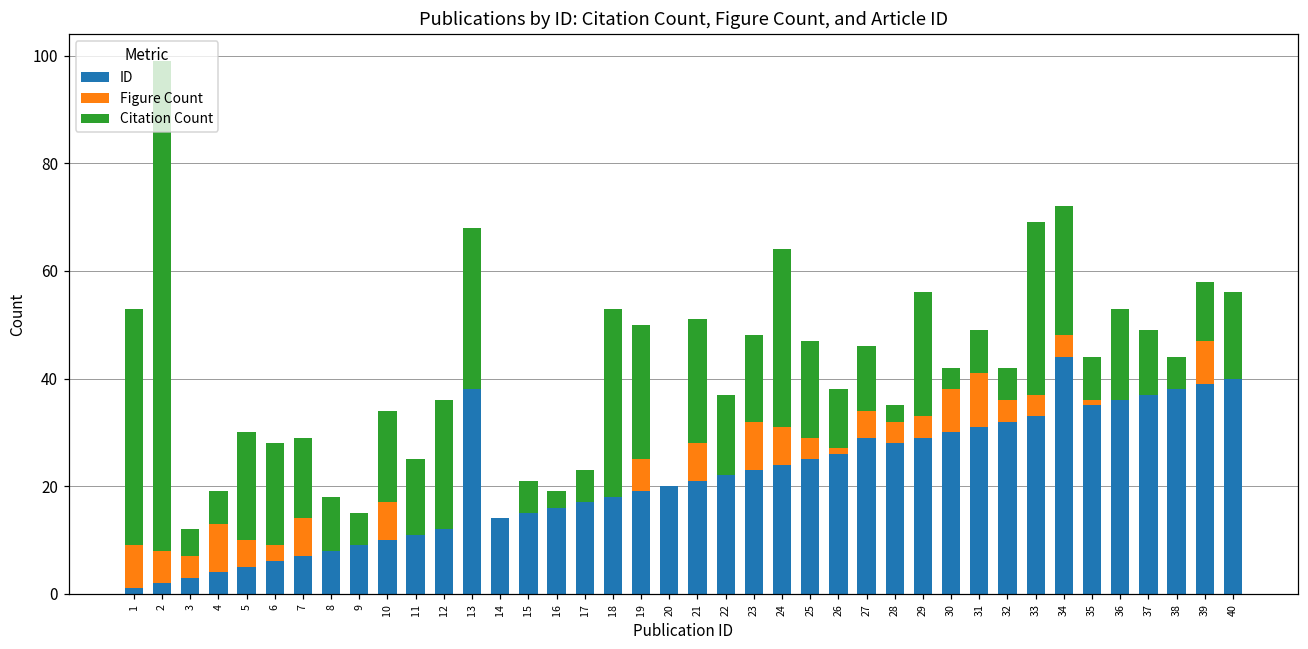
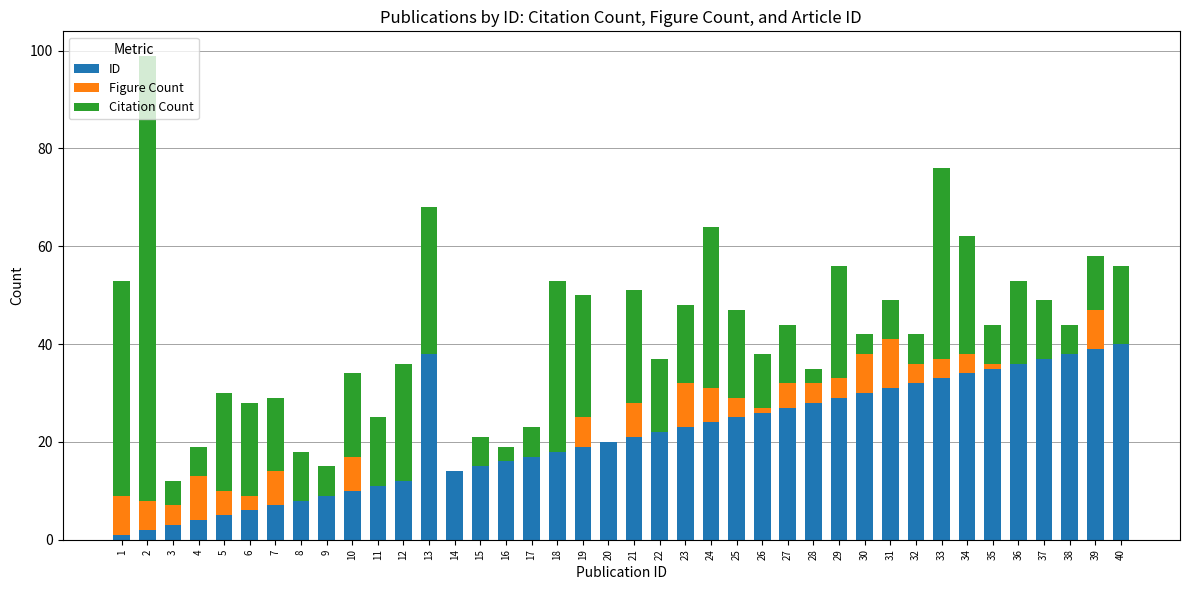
  {
    "ID": {
      "1": 1,
      "2": 2,
      "3": 3,
      "4": 4,
      "5": 5,
      "6": 6,
      "7": 7,
      "8": 8,
      "9": 9,
      "10": 10,
      "11": 11,
      "12": 12,
      "13": 38,
      "14": 14,
      "15": 15,
      "16": 16,
      "17": 17,
      "18": 18,
      "19": 19,
      "20": 20,
      "21": 21,
      "22": 22,
      "23": 23,
      "24": 24,
      "25": 25,
      "26": 26,
-     "27": 29,
+     "27": 27,
      "28": 28,
      "29": 29,
      "30": 30,
      "31": 31,
      "32": 32,
      "33": 33,
-     "34": 44,
+     "34": 34,
      "35": 35,
      "36": 36,
      "37": 37,
      "38": 38,
      "39": 39,
      "40": 40
    },
    "Figure Count": {
      "1": 8,
      "2": 6,
      "3": 4,
      "4": 9,
      "5": 5,
      "6": 3,
      "7": 7,
      "8": 0,
      "9": 0,
      "10": 7,
      "11": 0,
      "12": 0,
      "13": 0,
      "14": 0,
      "15": 0,
      "16": 0,
      "17": 0,
      "18": 0,
      "19": 6,
      "20": 0,
      "21": 7,
      "22": 0,
      "23": 9,
      "24": 7,
      "25": 4,
      "26": 1,
      "27": 5,
      "28": 4,
      "29": 4,
      "30": 8,
      "31": 10,
      "32": 4,
      "33": 4,
      "34": 4,
      "35": 1,
      "36": 0,
      "37": 0,
      "38": 0,
      "39": 8,
      "40": 0
    },
    "Citation Count": {
      "1": 44,
      "3": 5,
      "4": 6,
      "5": 20,
      "6": 19,
      "7": 15,
      "8": 10,
      "9": 6,
      "10": 17,
      "11": 14,
      "12": 24,
      "13": 30,
      "14": 0,
      "15": 6,
      "16": 3,
      "17": 6,
      "18": 35,
      "19": 25,
      "20": 0,
      "21": 23,
      "22": 15,
      "23": 16,
      "24": 33,
      "25": 18,
      "26": 11,
      "27": 12,
      "28": 3,
      "29": 23,
      "30": 4,
      "31": 8,
      "32": 6,
-     "33": 32,
+     "33": 39,
      "34": 24,
      "35": 8,
      "36": 17,
      "37": 12,
      "38": 6,
      "39": 11,
      "40": 16
    }
  }
